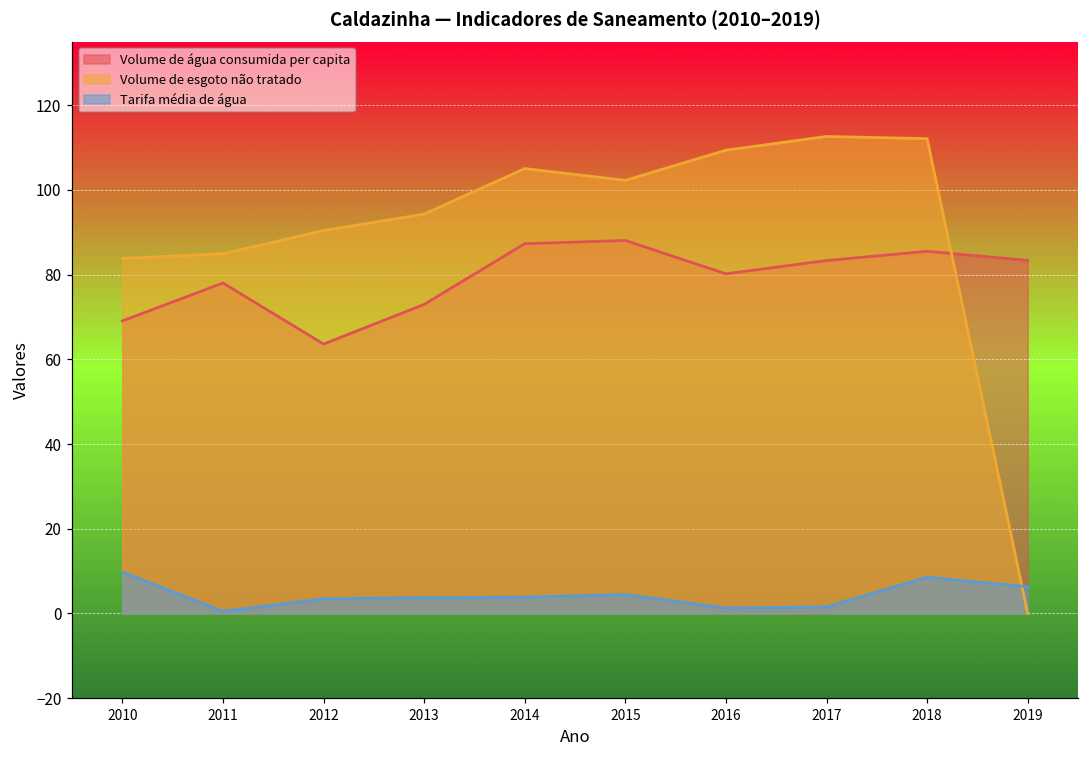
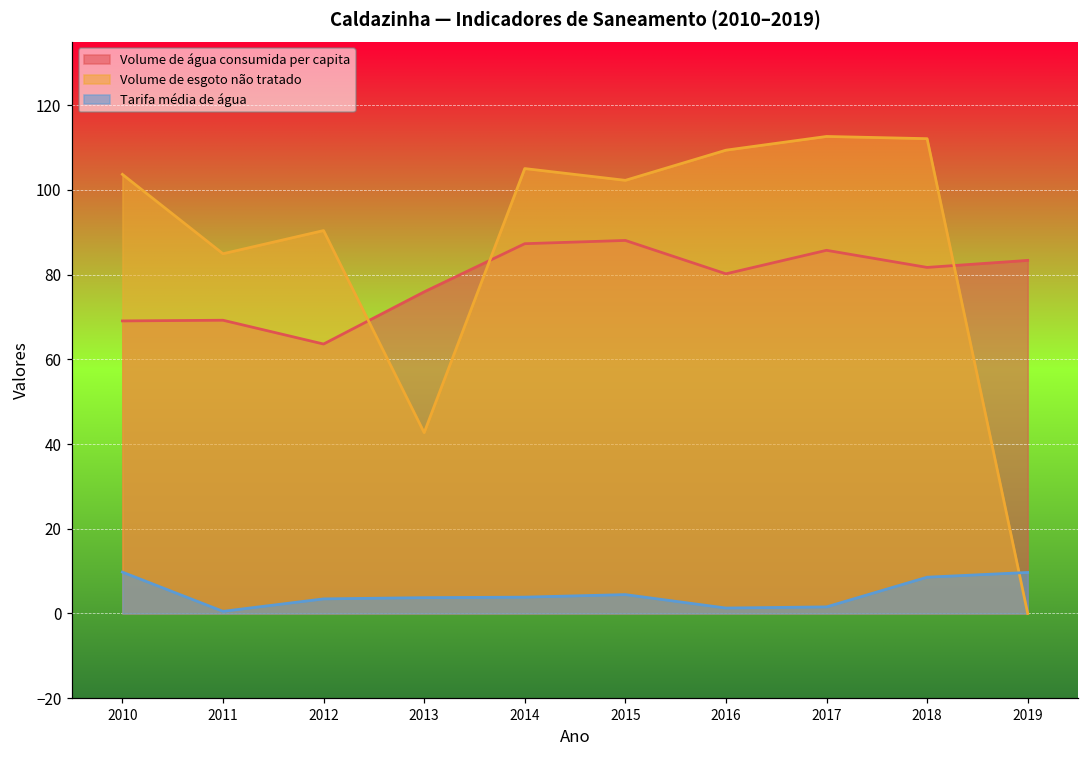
  {
    "Volume de água consumida per capita": {
      "2010": 69,
-     "2011": 78,
+     "2011": 69,
      "2012": 64,
-     "2013": 73,
+     "2013": 76,
      "2014": 87,
      "2015": 88,
      "2016": 80,
-     "2017": 83,
-     "2018": 86,
+     "2017": 86,
+     "2018": 82,
      "2019": 83
    },
    "Volume de esgoto não tratado": {
-     "2010": 84,
+     "2010": 104,
      "2011": 85,
      "2012": 90,
-     "2013": 94,
+     "2013": 43,
      "2014": 105,
      "2015": 102,
      "2016": 109,
      "2017": 113,
      "2018": 112,
      "2019": 0
    },
    "Tarifa média de água": {
      "2010": 10,
      "2011": 1,
      "2012": 3,
      "2013": 4,
      "2014": 4,
      "2015": 4,
      "2016": 1,
      "2017": 2,
      "2018": 9,
-     "2019": 6
+     "2019": 10
    }
  }
